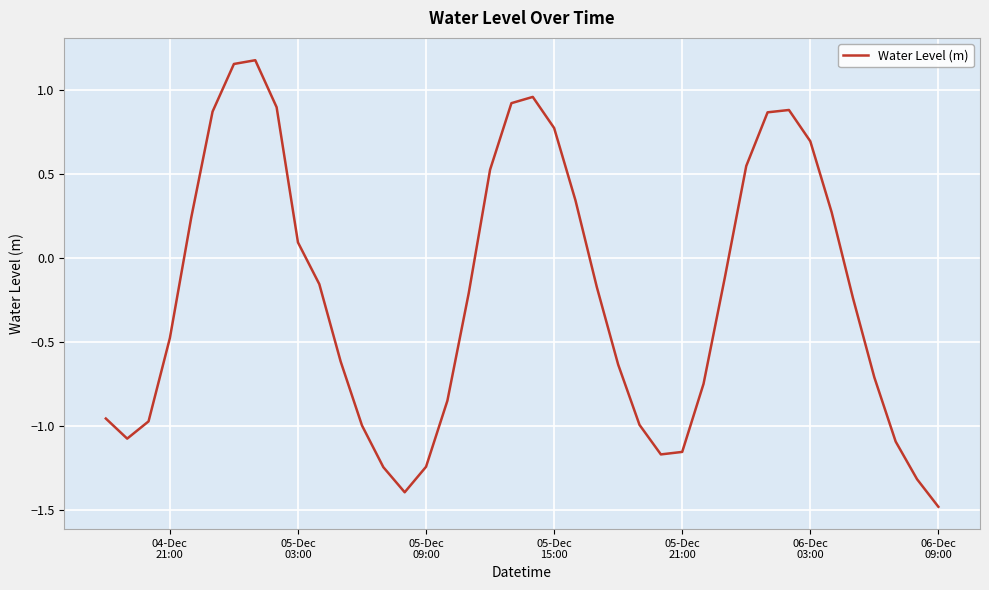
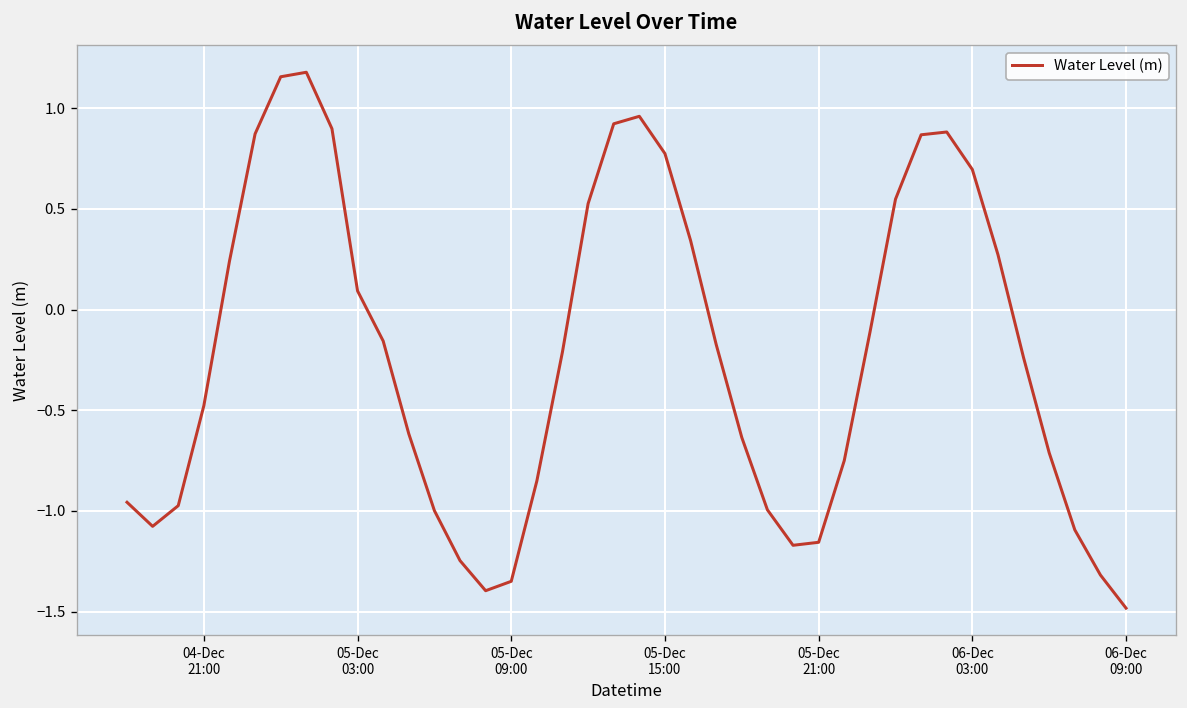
  {
    "04-Dec 21:00": -0.48,
    "05-Dec 03:00": 0.09,
-   "05-Dec 09:00": -1.24,
+   "05-Dec 09:00": -1.35,
    "05-Dec 15:00": 0.77,
    "05-Dec 21:00": -1.16,
    "06-Dec 03:00": 0.70,
    "06-Dec 09:00": -1.48
  }
